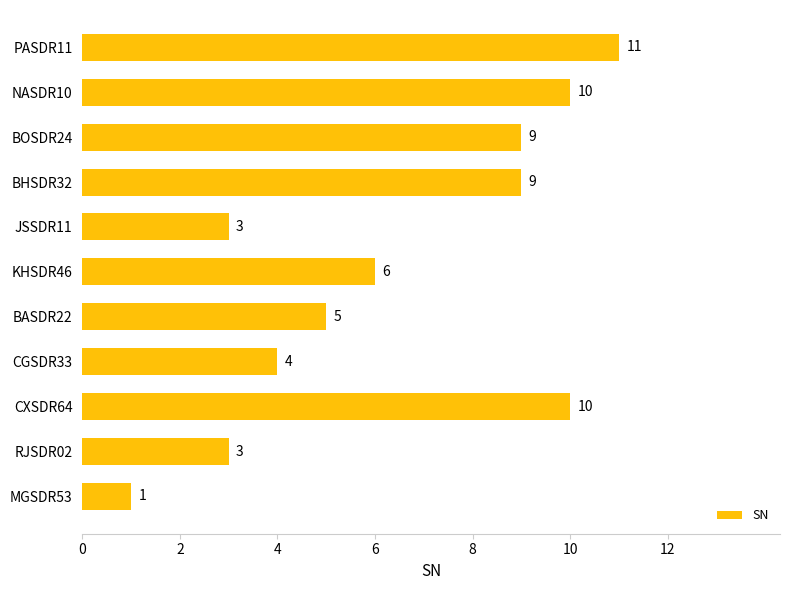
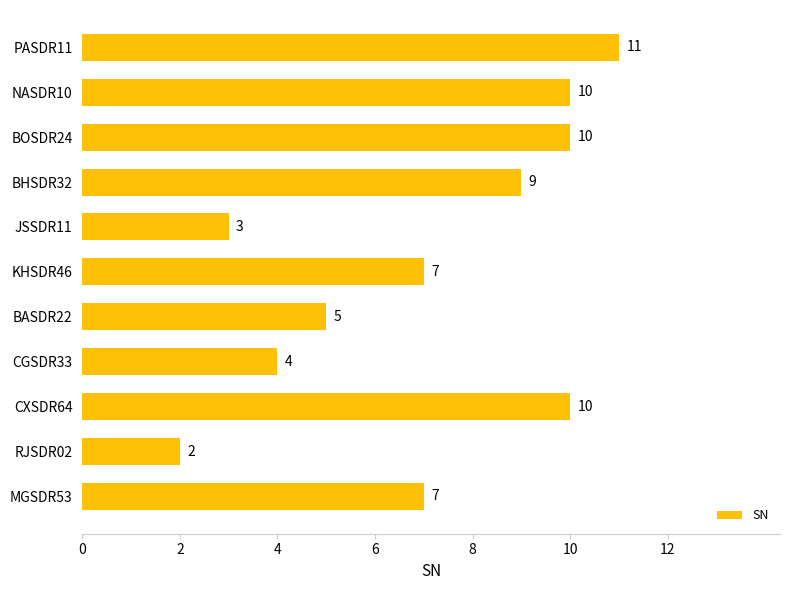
  {
    "PASDR11": 11,
    "NASDR10": 10,
-   "BOSDR24": 9,
+   "BOSDR24": 10,
    "BHSDR32": 9,
    "JSSDR11": 3,
-   "KHSDR46": 6,
+   "KHSDR46": 7,
    "BASDR22": 5,
    "CGSDR33": 4,
    "CXSDR64": 10,
-   "RJSDR02": 3,
-   "MGSDR53": 1
+   "RJSDR02": 2,
+   "MGSDR53": 7
  }
